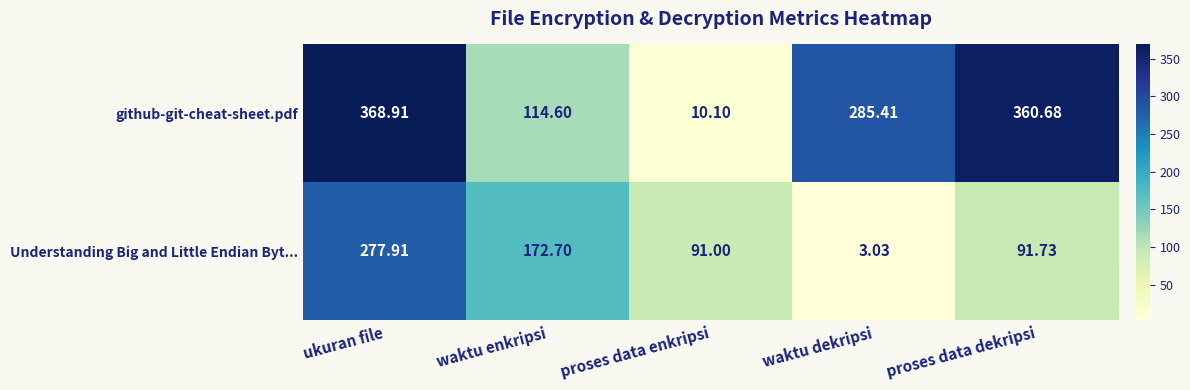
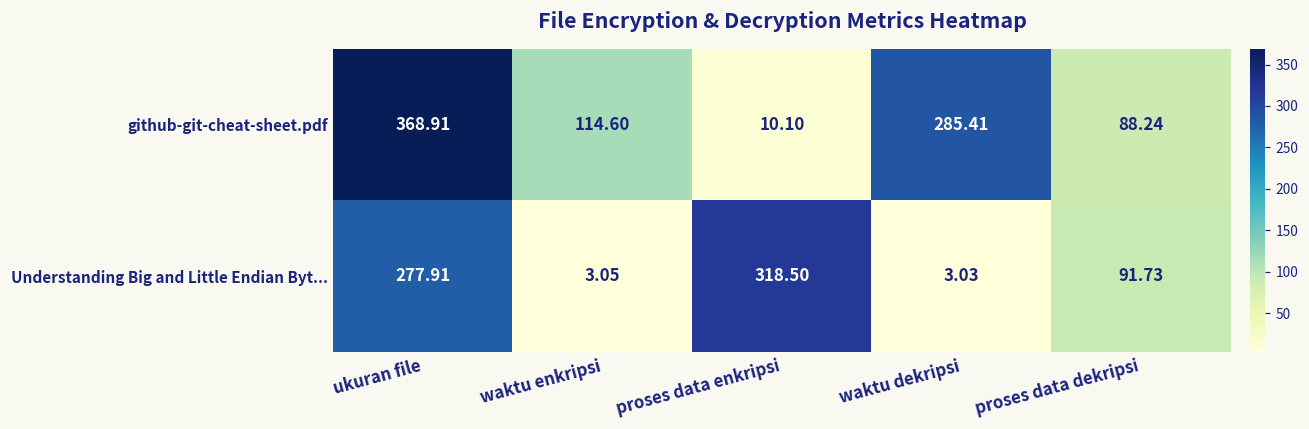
  {
    "github-git-cheat-sheet.pdf": {
      "ukuran file": 368.91,
      "waktu enkripsi": 114.60,
      "proses data enkripsi": 10.10,
      "waktu dekripsi": 285.41,
-     "proses data dekripsi": 360.68
+     "proses data dekripsi": 88.24
    },
    "Understanding Big and Little Endian Byt...": {
      "ukuran file": 277.91,
-     "waktu enkripsi": 172.70,
-     "proses data enkripsi": 91.00,
+     "waktu enkripsi": 3.05,
+     "proses data enkripsi": 318.50,
      "waktu dekripsi": 3.03,
      "proses data dekripsi": 91.73
    }
  }
